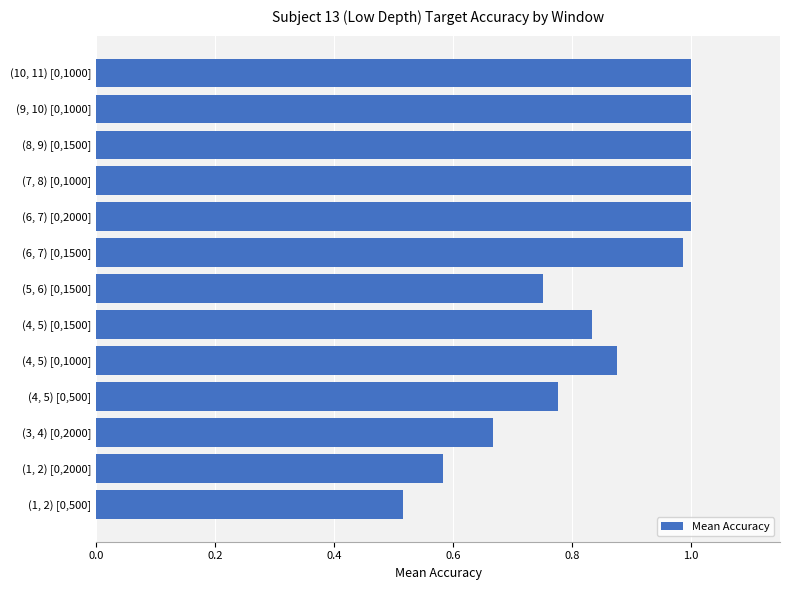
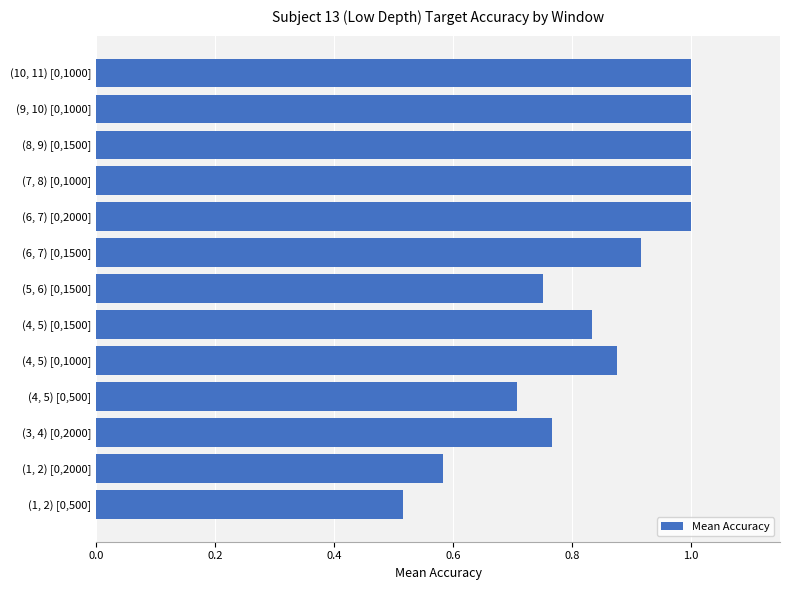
  {
    "(10, 11) [0,1000]": 1.00,
    "(9, 10) [0,1000]": 1.00,
    "(8, 9) [0,1500]": 1.00,
    "(7, 8) [0,1000]": 1.00,
    "(6, 7) [0,2000]": 1.00,
-   "(6, 7) [0,1500]": 0.99,
+   "(6, 7) [0,1500]": 0.92,
    "(5, 6) [0,1500]": 0.75,
    "(4, 5) [0,1500]": 0.83,
    "(4, 5) [0,1000]": 0.88,
-   "(4, 5) [0,500]": 0.78,
-   "(3, 4) [0,2000]": 0.67,
+   "(4, 5) [0,500]": 0.71,
+   "(3, 4) [0,2000]": 0.77,
    "(1, 2) [0,2000]": 0.58,
    "(1, 2) [0,500]": 0.52
  }
